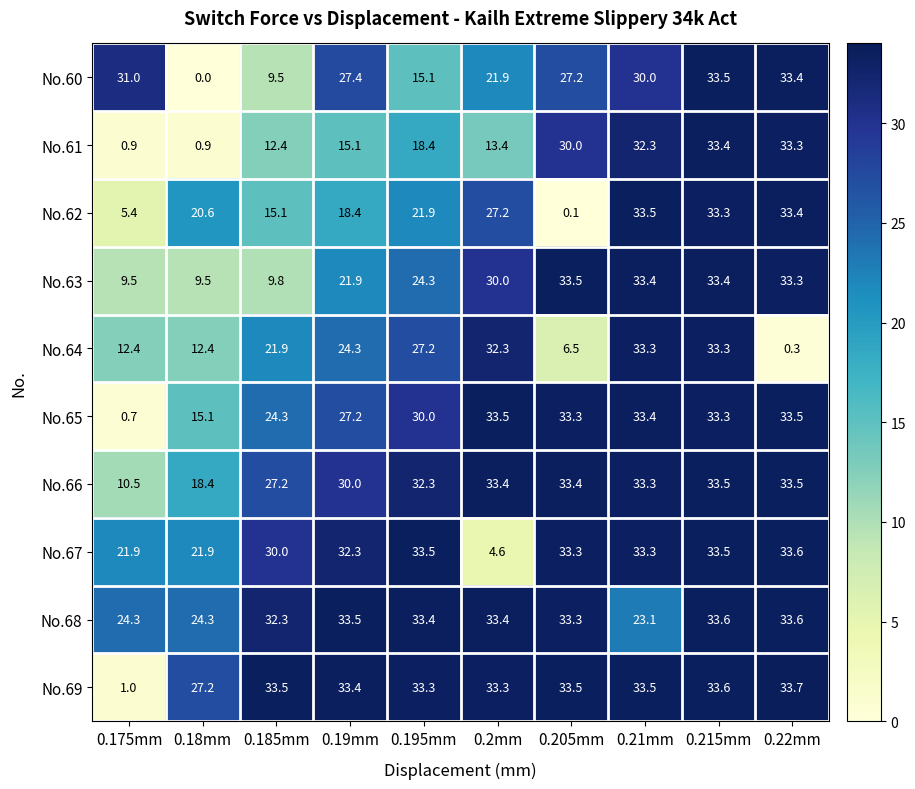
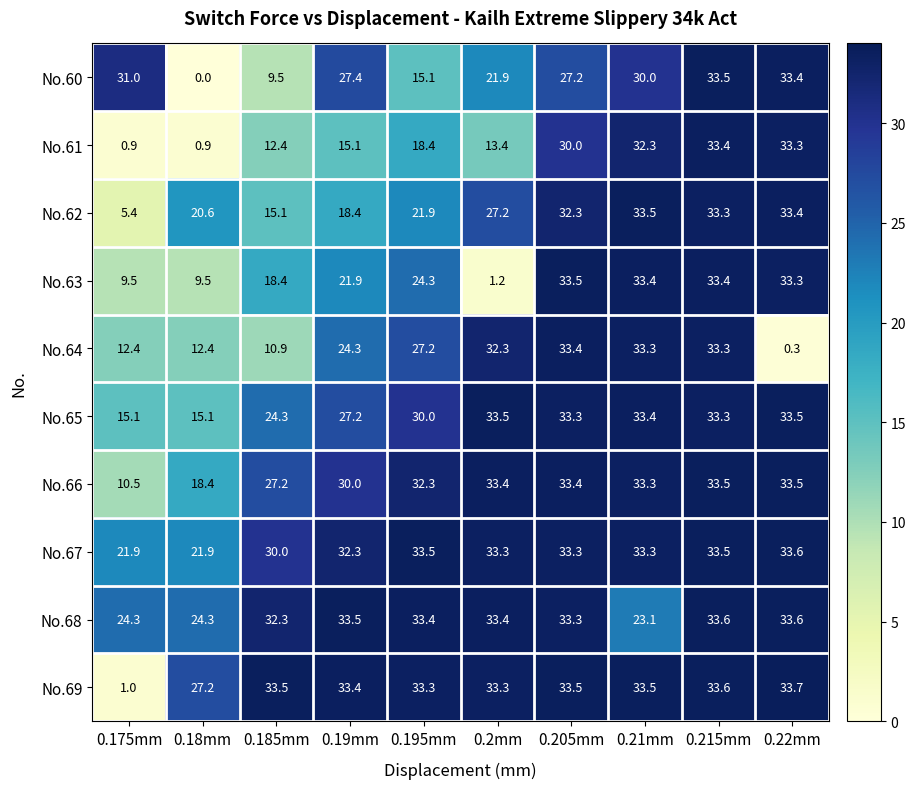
  {
    "No.60": {
      "0.175mm": 31.0,
      "0.18mm": 0.0,
      "0.185mm": 9.5,
      "0.19mm": 27.4,
      "0.195mm": 15.1,
      "0.2mm": 21.9,
      "0.205mm": 27.2,
      "0.21mm": 30.0,
      "0.215mm": 33.5,
      "0.22mm": 33.4
    },
    "No.61": {
      "0.175mm": 0.9,
      "0.18mm": 0.9,
      "0.185mm": 12.4,
      "0.19mm": 15.1,
      "0.195mm": 18.4,
      "0.2mm": 13.4,
      "0.205mm": 30.0,
      "0.21mm": 32.3,
      "0.215mm": 33.4,
      "0.22mm": 33.3
    },
    "No.62": {
      "0.175mm": 5.4,
      "0.18mm": 20.6,
      "0.185mm": 15.1,
      "0.19mm": 18.4,
      "0.195mm": 21.9,
      "0.2mm": 27.2,
-     "0.205mm": 0.1,
+     "0.205mm": 32.3,
      "0.21mm": 33.5,
      "0.215mm": 33.3,
      "0.22mm": 33.4
    },
    "No.63": {
      "0.175mm": 9.5,
      "0.18mm": 9.5,
-     "0.185mm": 9.8,
+     "0.185mm": 18.4,
      "0.19mm": 21.9,
      "0.195mm": 24.3,
-     "0.2mm": 30.0,
+     "0.2mm": 1.2,
      "0.205mm": 33.5,
      "0.21mm": 33.4,
      "0.215mm": 33.4,
      "0.22mm": 33.3
    },
    "No.64": {
      "0.175mm": 12.4,
      "0.18mm": 12.4,
-     "0.185mm": 21.9,
+     "0.185mm": 10.9,
      "0.19mm": 24.3,
      "0.195mm": 27.2,
      "0.2mm": 32.3,
-     "0.205mm": 6.5,
+     "0.205mm": 33.4,
      "0.21mm": 33.3,
      "0.215mm": 33.3,
      "0.22mm": 0.3
    },
    "No.65": {
-     "0.175mm": 0.7,
+     "0.175mm": 15.1,
      "0.18mm": 15.1,
      "0.185mm": 24.3,
      "0.19mm": 27.2,
      "0.195mm": 30.0,
      "0.2mm": 33.5,
      "0.205mm": 33.3,
      "0.21mm": 33.4,
      "0.215mm": 33.3,
      "0.22mm": 33.5
    },
    "No.66": {
      "0.175mm": 10.5,
      "0.18mm": 18.4,
      "0.185mm": 27.2,
      "0.19mm": 30.0,
      "0.195mm": 32.3,
      "0.2mm": 33.4,
      "0.205mm": 33.4,
      "0.21mm": 33.3,
      "0.215mm": 33.5,
      "0.22mm": 33.5
    },
    "No.67": {
      "0.175mm": 21.9,
      "0.18mm": 21.9,
      "0.185mm": 30.0,
      "0.19mm": 32.3,
      "0.195mm": 33.5,
-     "0.2mm": 4.6,
+     "0.2mm": 33.3,
      "0.205mm": 33.3,
      "0.21mm": 33.3,
      "0.215mm": 33.5,
      "0.22mm": 33.6
    },
    "No.68": {
      "0.175mm": 24.3,
      "0.18mm": 24.3,
      "0.185mm": 32.3,
      "0.19mm": 33.5,
      "0.195mm": 33.4,
      "0.2mm": 33.4,
      "0.205mm": 33.3,
      "0.21mm": 23.1,
      "0.215mm": 33.6,
      "0.22mm": 33.6
    },
    "No.69": {
      "0.175mm": 1.0,
      "0.18mm": 27.2,
      "0.185mm": 33.5,
      "0.19mm": 33.4,
      "0.195mm": 33.3,
      "0.2mm": 33.3,
      "0.205mm": 33.5,
      "0.21mm": 33.5,
      "0.215mm": 33.6,
      "0.22mm": 33.7
    }
  }
